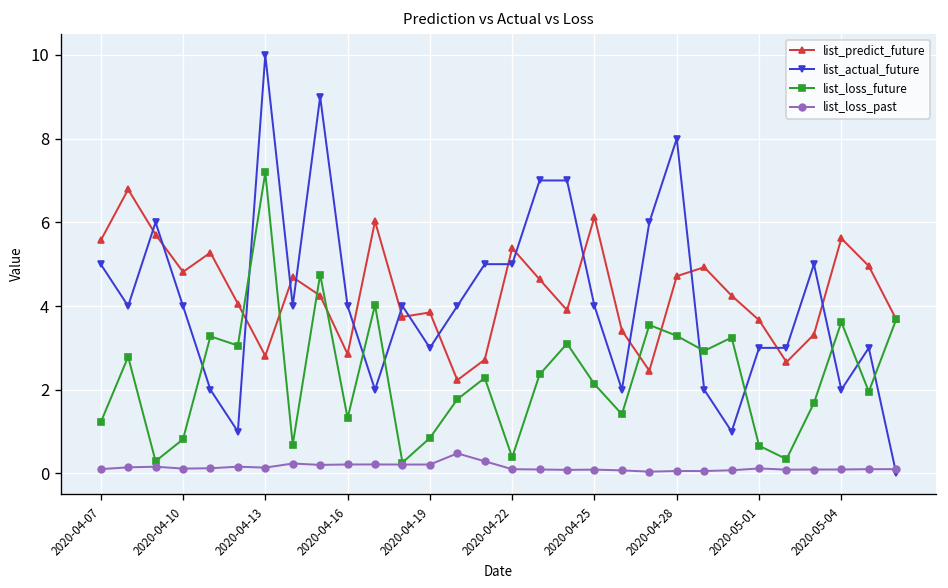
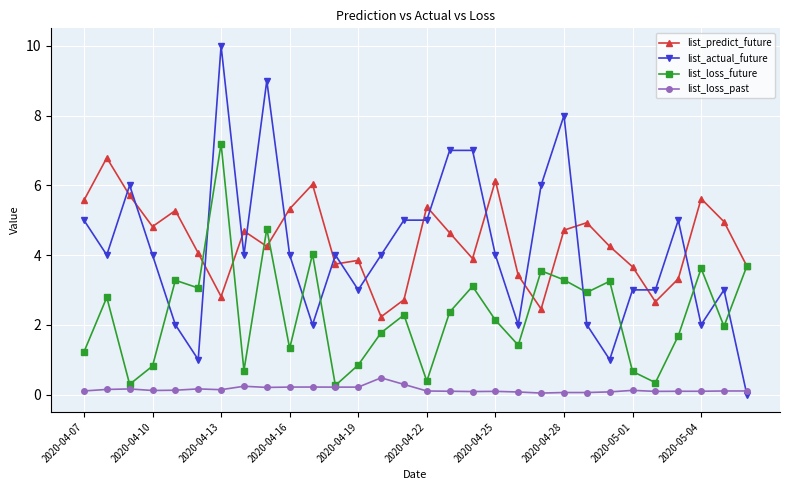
  {
    "list_predict_future": {
      "2020-04-07": 5.6,
      "2020-04-10": 4.8,
      "2020-04-13": 2.8,
-     "2020-04-16": 2.9,
+     "2020-04-16": 5.3,
      "2020-04-19": 3.8,
      "2020-04-22": 5.4,
      "2020-04-25": 6.1,
      "2020-04-28": 4.7,
      "2020-05-01": 3.7,
      "2020-05-04": 5.6
    },
    "list_actual_future": {
      "2020-04-07": 5.0,
      "2020-04-10": 4.0,
      "2020-04-13": 10.0,
      "2020-04-16": 4.0,
      "2020-04-19": 3.0,
      "2020-04-22": 5.0,
      "2020-04-25": 4.0,
      "2020-04-28": 8.0,
      "2020-05-01": 3.0,
      "2020-05-04": 2.0
    },
    "list_loss_future": {
      "2020-04-07": 1.2,
      "2020-04-10": 0.8,
      "2020-04-13": 7.2,
      "2020-04-16": 1.3,
      "2020-04-19": 0.8,
      "2020-04-22": 0.4,
      "2020-04-25": 2.1,
      "2020-04-28": 3.3,
      "2020-05-01": 0.7,
      "2020-05-04": 3.6
    },
    "list_loss_past": {
      "2020-04-07": 0.1,
      "2020-04-10": 0.1,
      "2020-04-13": 0.1,
      "2020-04-16": 0.2,
      "2020-04-19": 0.2,
      "2020-04-22": 0.1,
      "2020-04-25": 0.1,
      "2020-04-28": 0.1,
      "2020-05-01": 0.1,
      "2020-05-04": 0.1
    }
  }
